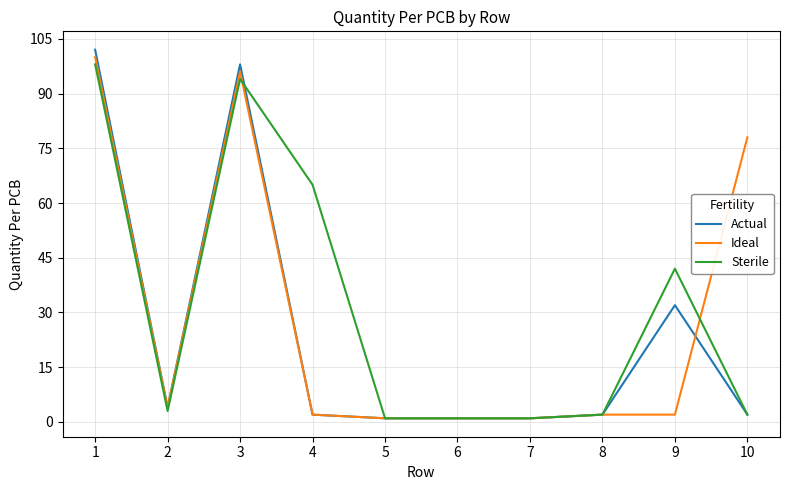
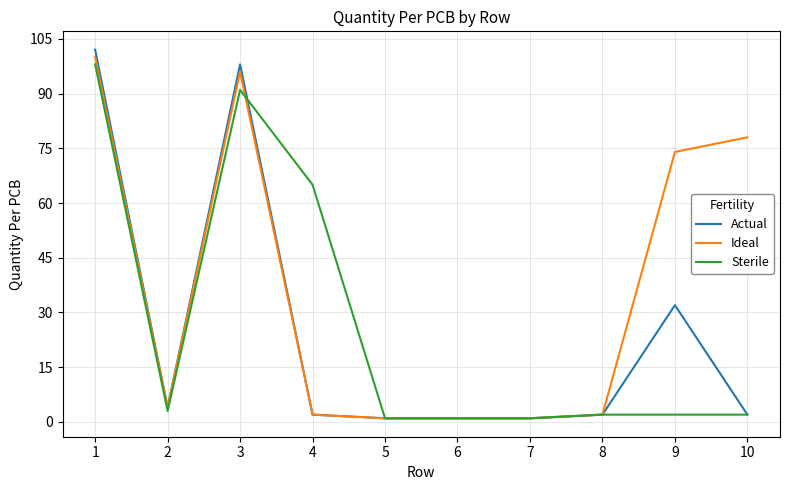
  {
    "Actual": {
      "1": 102,
      "3": 98,
      "9": 32
    },
    "Ideal": {
      "1": 100,
      "3": 96,
-     "9": 2,
+     "9": 74,
      "10": 78
    },
    "Sterile": {
      "1": 98,
      "2": 3,
-     "3": 94,
+     "3": 91,
      "4": 65,
-     "9": 42
+     "9": 2
    }
  }
